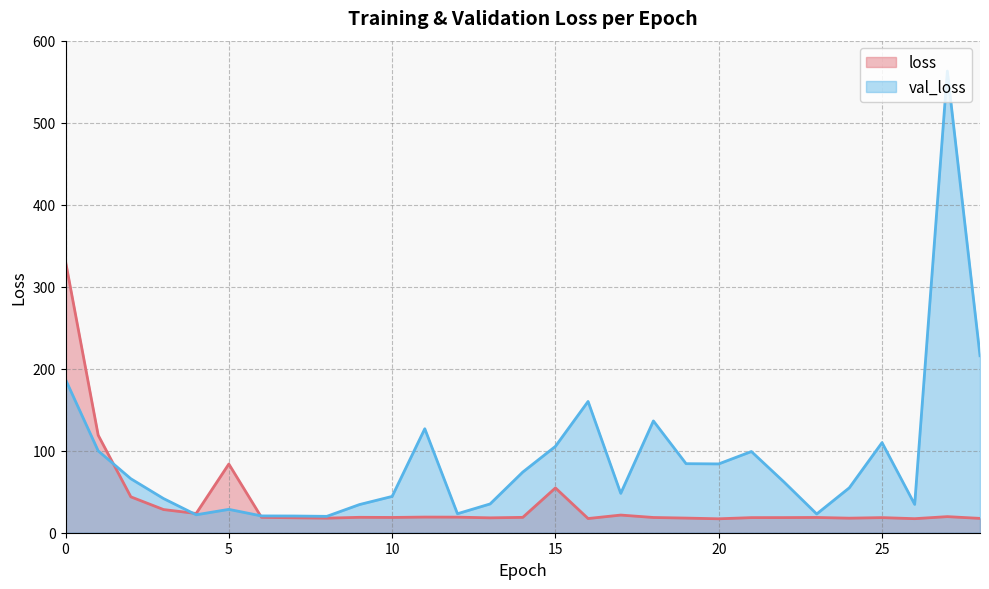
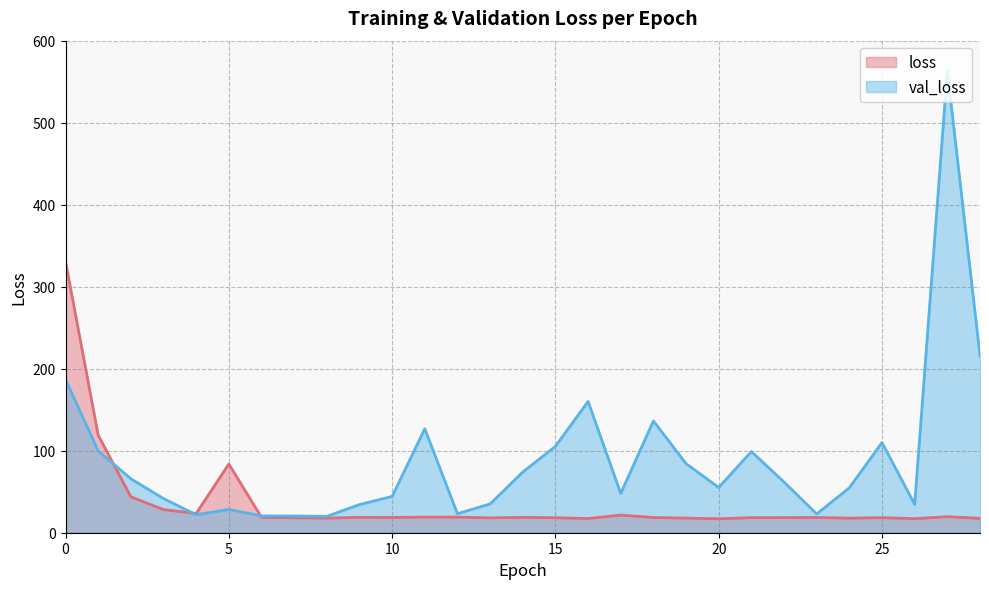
  {
    "loss": {
      "0": 330,
      "5": 80,
      "10": 20,
-     "15": 50,
+     "15": 20,
      "20": 20,
      "25": 20
    },
    "val_loss": {
      "0": 190,
      "5": 30,
      "10": 40,
      "15": 110,
-     "20": 80,
+     "20": 60,
      "25": 110
    }
  }
